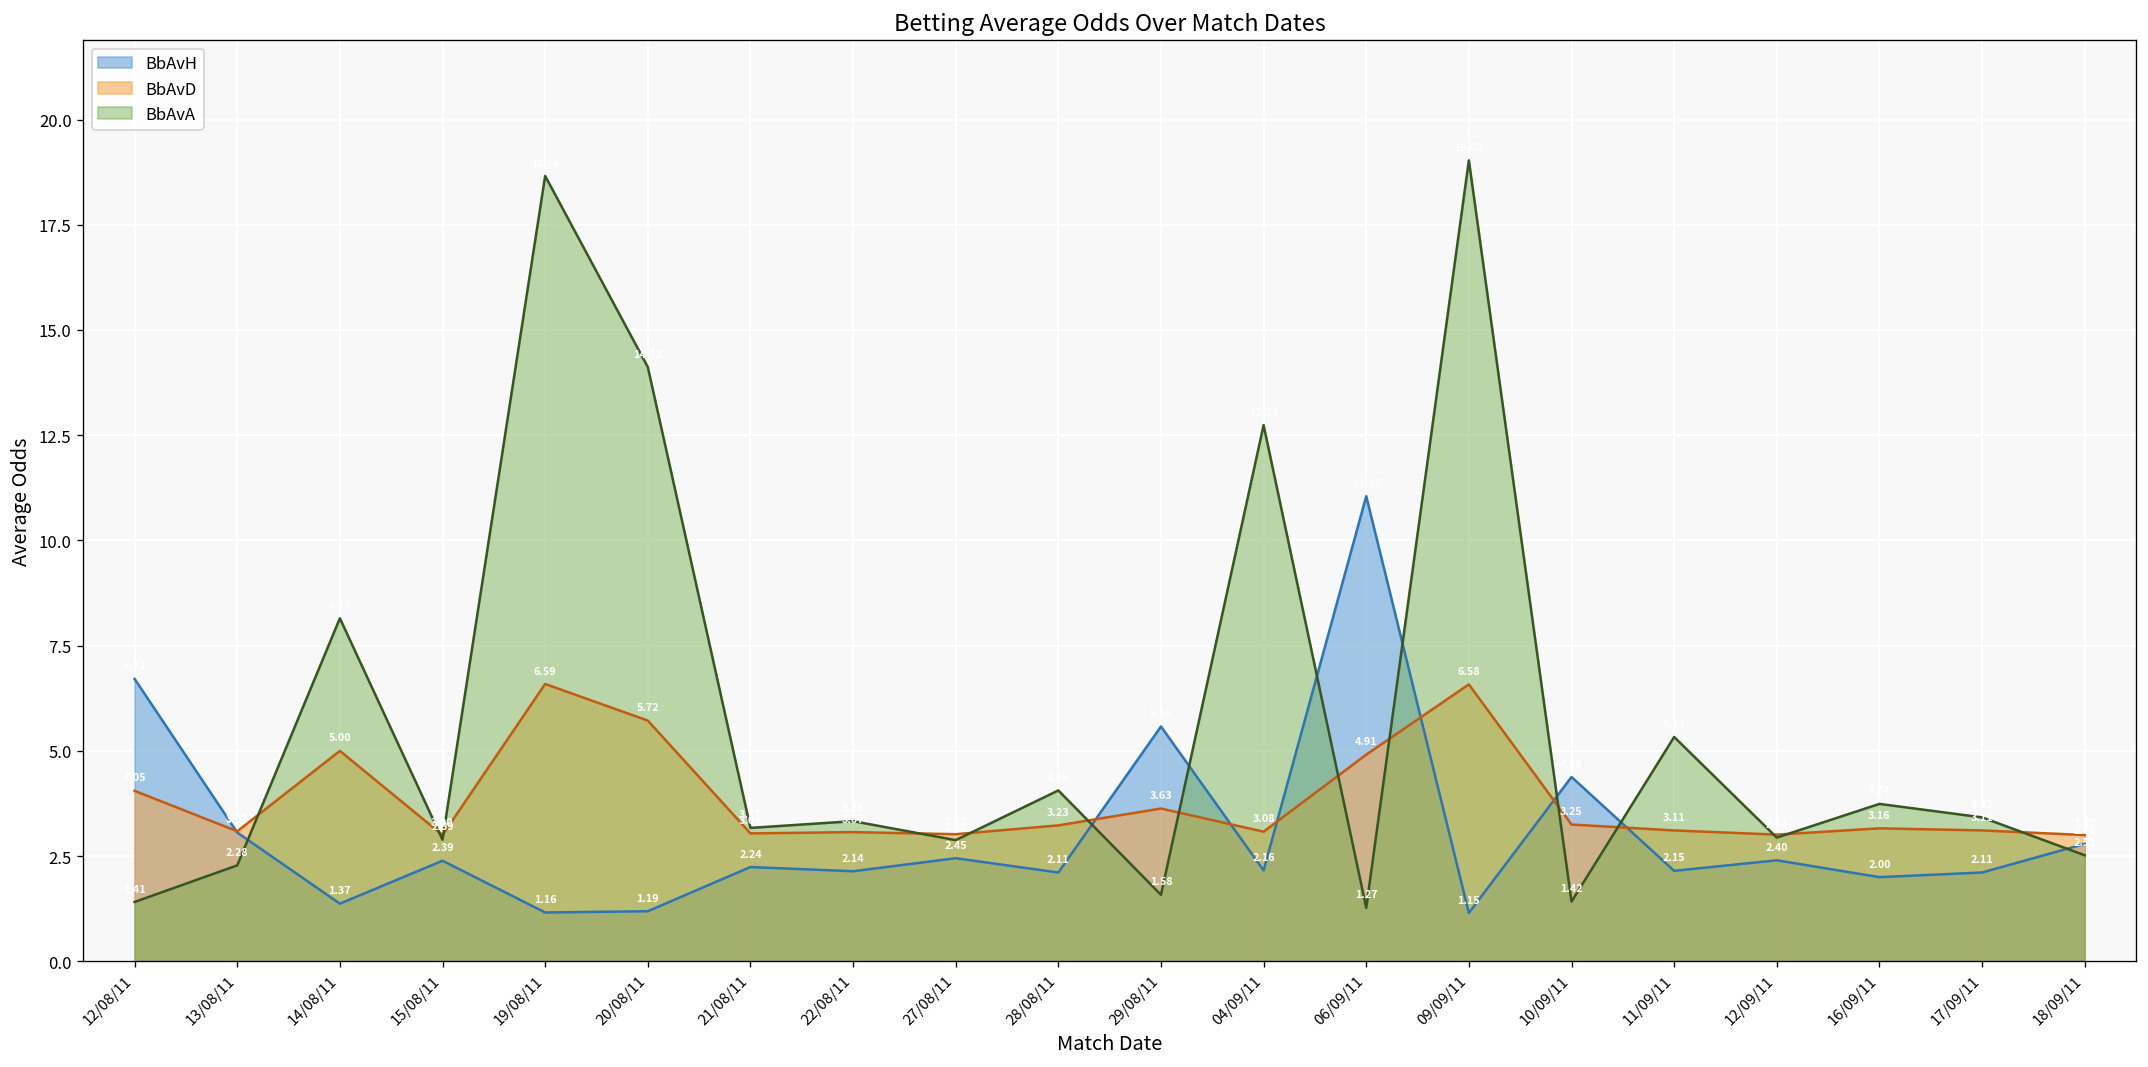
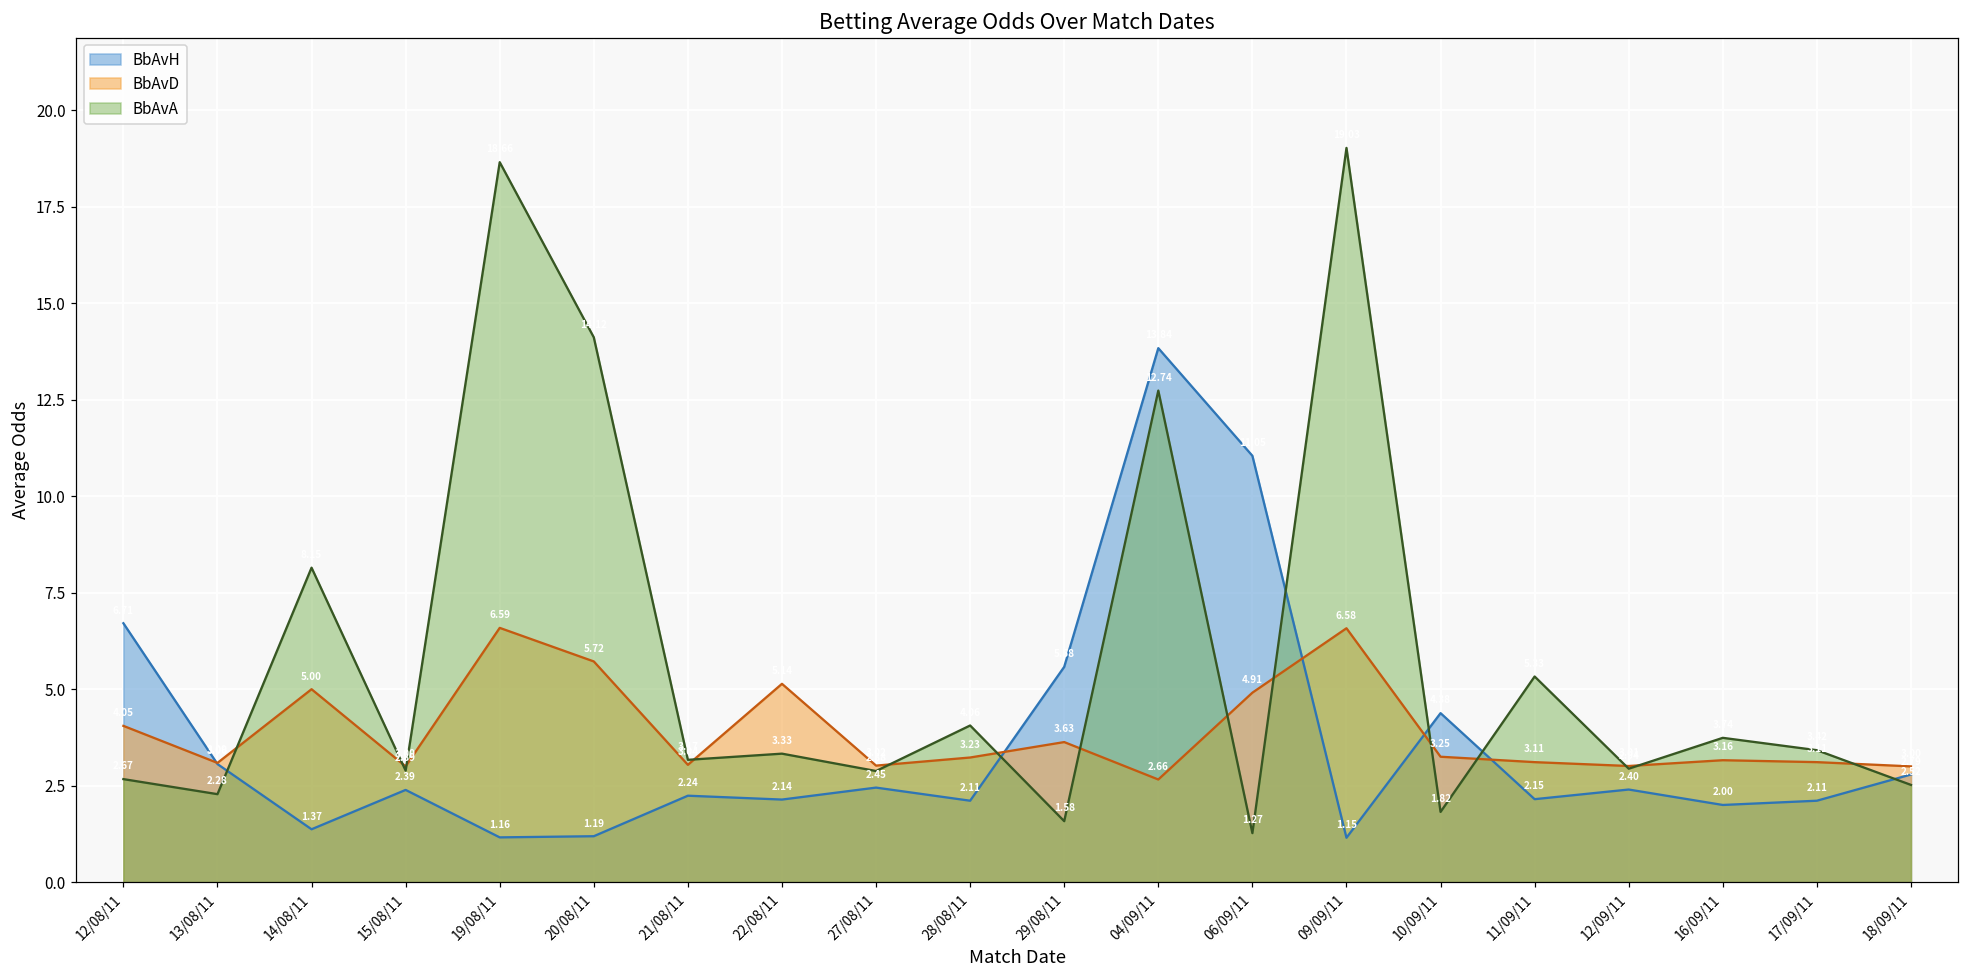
  {
    "BbAvH": {
      "12/08/11": 6.7,
      "29/08/11": 5.6,
-     "04/09/11": 2.2,
+     "04/09/11": 13.8,
      "06/09/11": 11.1,
      "10/09/11": 4.4
    },
    "BbAvD": {
      "14/08/11": 5.00,
      "19/08/11": 6.59,
      "20/08/11": 5.72,
-     "22/08/11": 3.1,
+     "22/08/11": 5.1,
      "28/08/11": 3.23,
      "29/08/11": 3.63,
-     "04/09/11": 3.08,
+     "04/09/11": 2.66,
      "06/09/11": 4.91,
      "09/09/11": 6.58,
      "10/09/11": 3.25,
      "11/09/11": 3.11,
      "16/09/11": 3.16
    },
    "BbAvA": {
-     "12/08/11": 1.4,
+     "12/08/11": 2.7,
      "13/08/11": 2.28,
      "22/08/11": 3.33,
      "29/08/11": 1.58,
      "04/09/11": 12.74,
      "06/09/11": 1.27,
-     "10/09/11": 1.42
+     "10/09/11": 1.82
    }
  }
